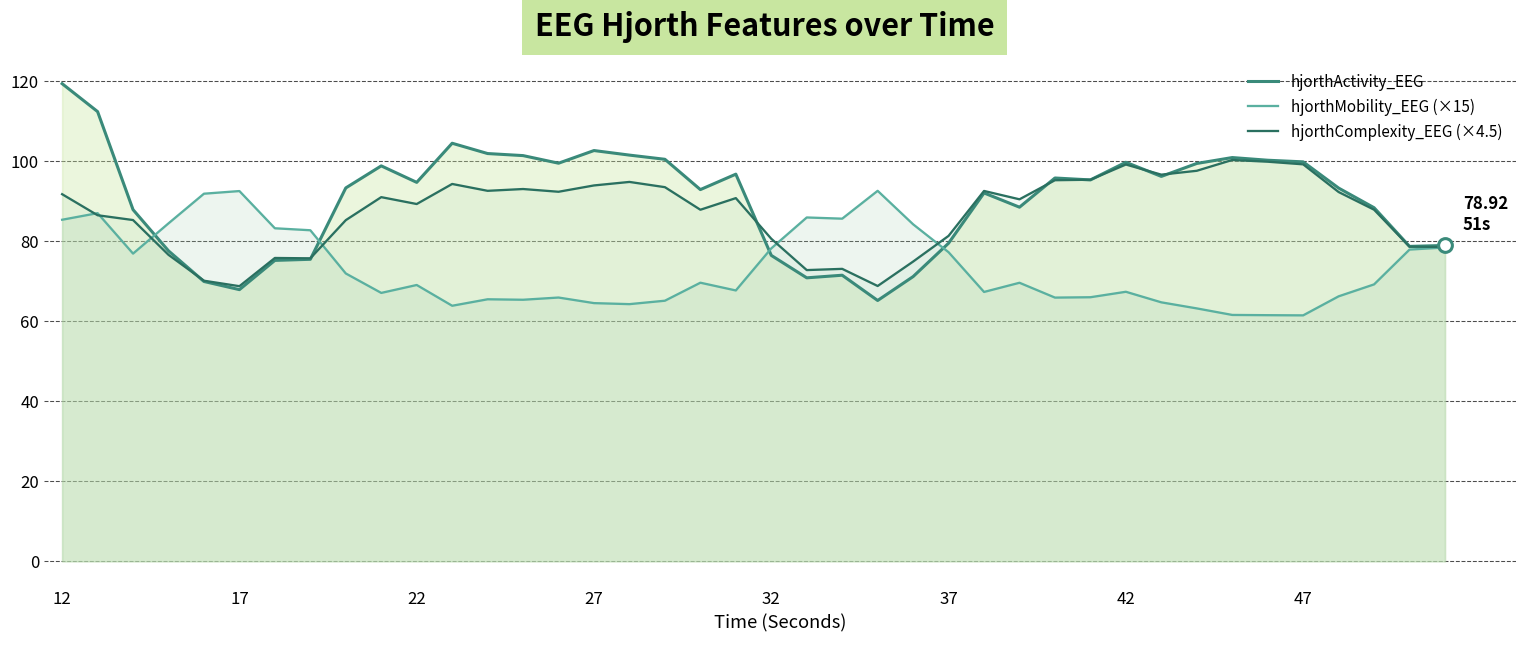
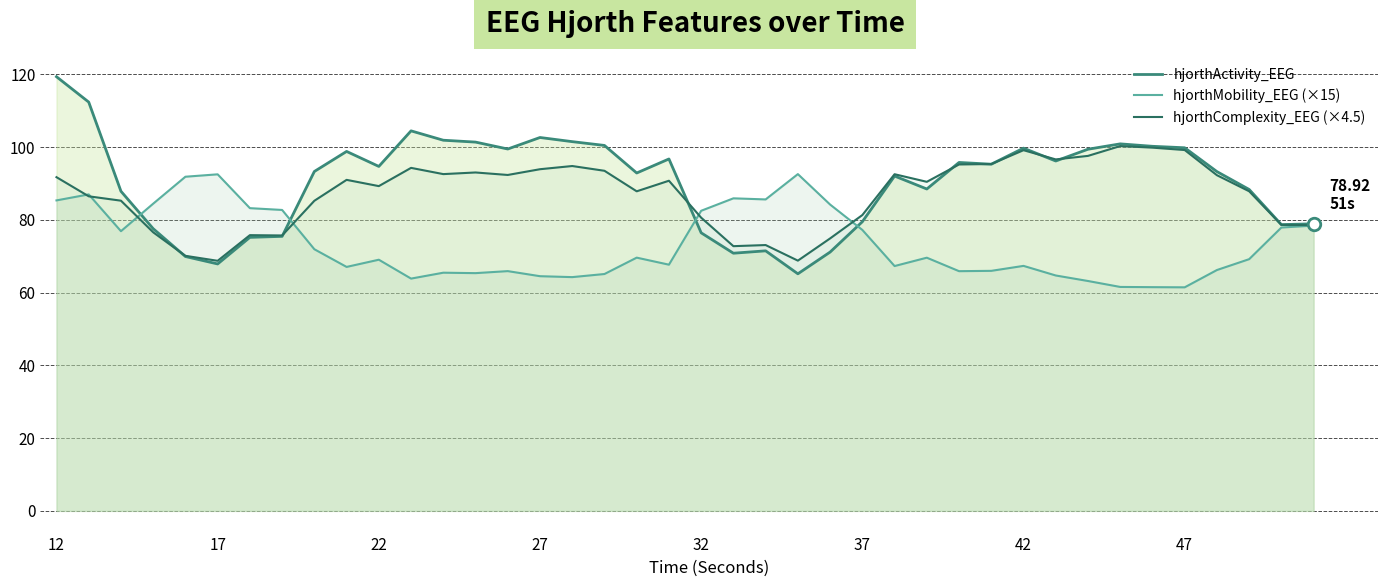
  {
    "hjorthMobility_EEG (×15)": {
      "12": 85,
      "17": 93,
      "22": 69,
      "27": 65,
-     "32": 78,
+     "32": 83,
      "37": 77,
      "42": 67,
      "47": 61
    }
  }
